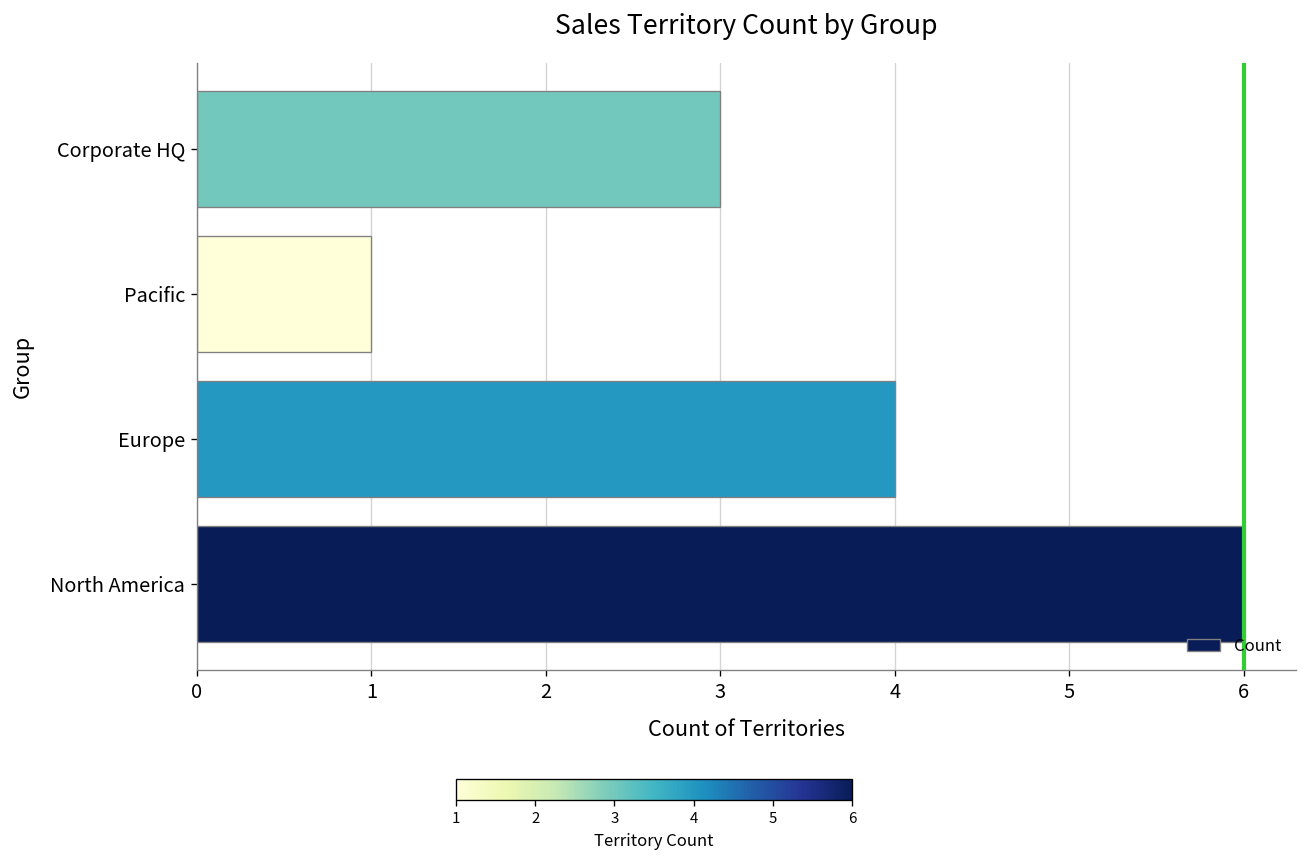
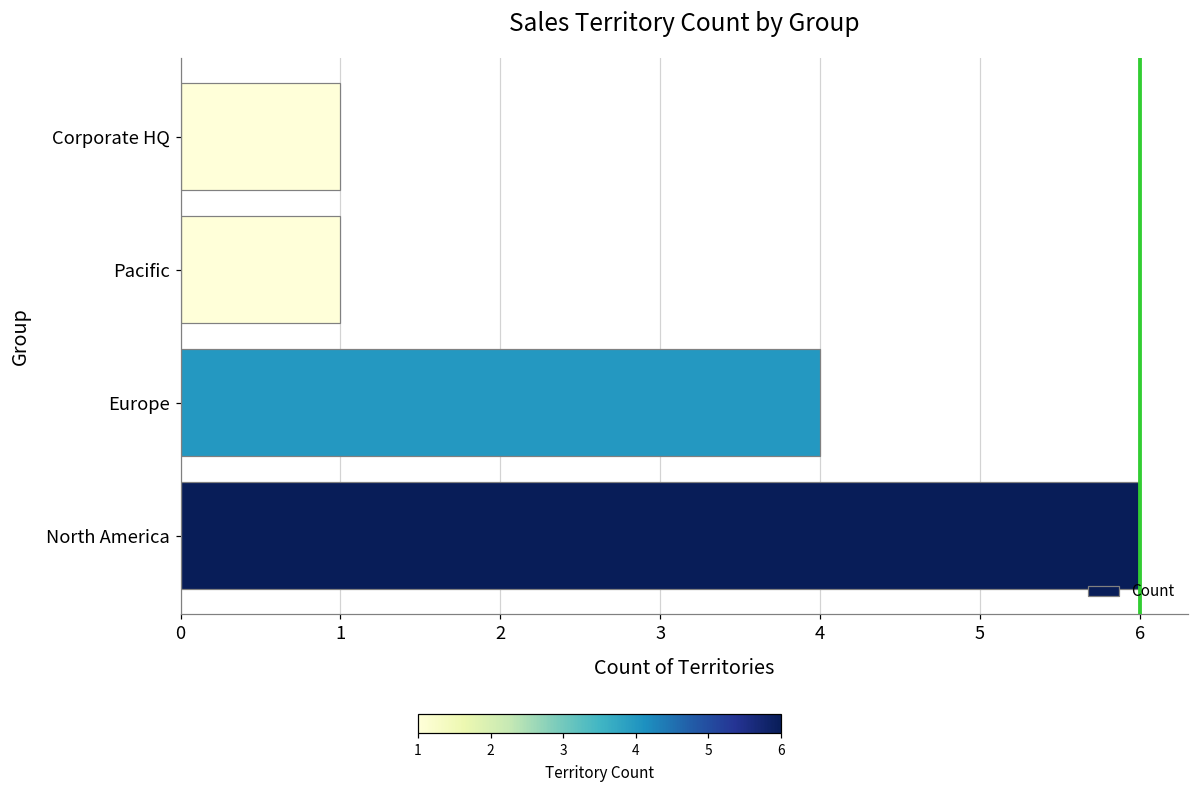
  {
-   "Corporate HQ": 3,
+   "Corporate HQ": 1,
    "Pacific": 1,
    "Europe": 4,
    "North America": 6
  }
